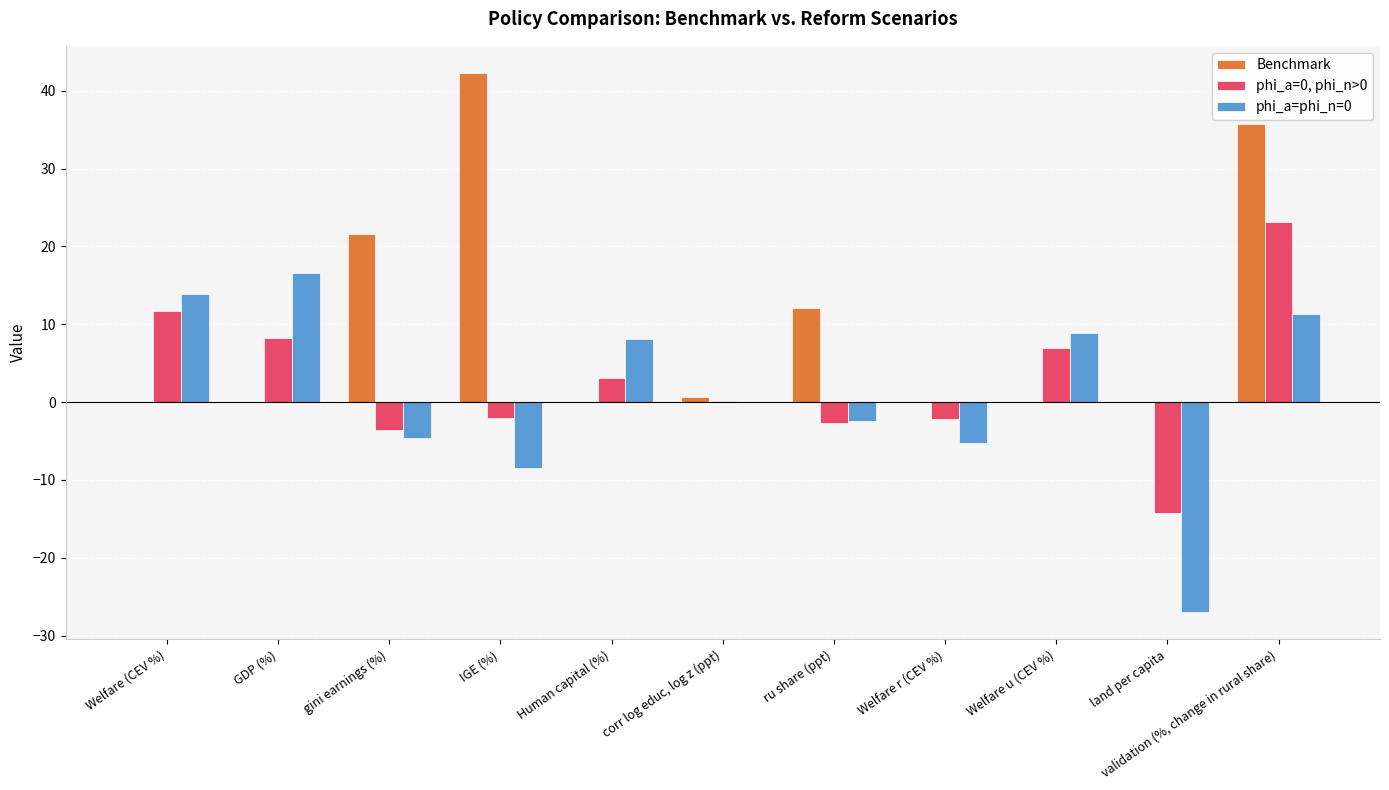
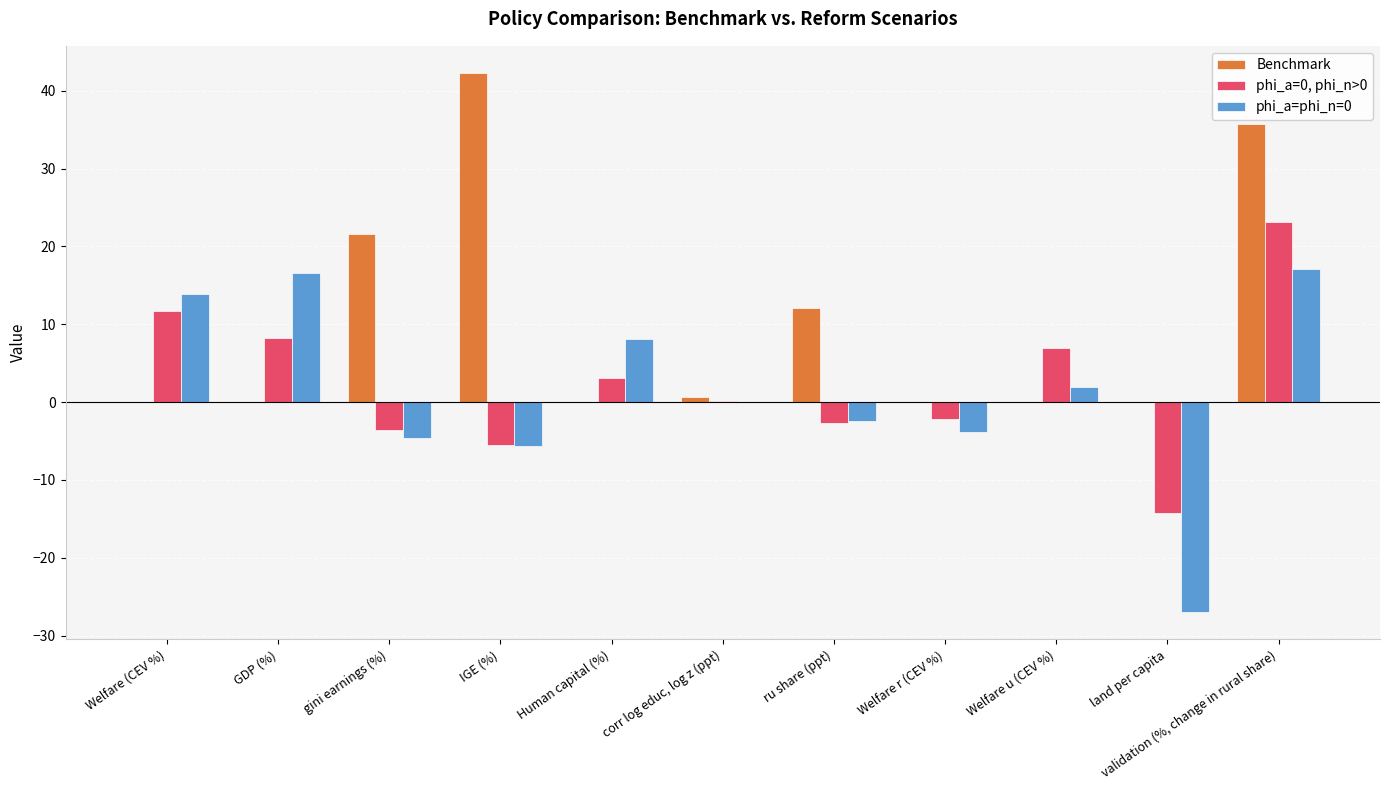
  {
    "Benchmark": {
      "Welfare (CEV %)": 0,
      "GDP (%)": 0,
      "gini earnings (%)": 22,
      "IGE (%)": 42,
      "Human capital (%)": 0,
      "corr log educ, log z (ppt)": 1,
      "ru share (ppt)": 12,
      "Welfare r (CEV %)": 0,
      "Welfare u (CEV %)": 0,
      "land per capita": 0,
      "validation (%, change in rural share)": 36
    },
    "phi_a=0, phi_n>0": {
      "Welfare (CEV %)": 12,
      "GDP (%)": 8,
      "gini earnings (%)": -4,
-     "IGE (%)": -2,
+     "IGE (%)": -5,
      "Human capital (%)": 3,
      "ru share (ppt)": -3,
      "Welfare r (CEV %)": -2,
      "Welfare u (CEV %)": 7,
      "land per capita": -14,
      "validation (%, change in rural share)": 23
    },
    "phi_a=phi_n=0": {
      "Welfare (CEV %)": 14,
      "GDP (%)": 17,
      "gini earnings (%)": -5,
-     "IGE (%)": -9,
+     "IGE (%)": -6,
      "Human capital (%)": 8,
      "ru share (ppt)": -2,
-     "Welfare r (CEV %)": -5,
-     "Welfare u (CEV %)": 9,
+     "Welfare r (CEV %)": -4,
+     "Welfare u (CEV %)": 2,
      "land per capita": -27,
-     "validation (%, change in rural share)": 11
+     "validation (%, change in rural share)": 17
    }
  }
